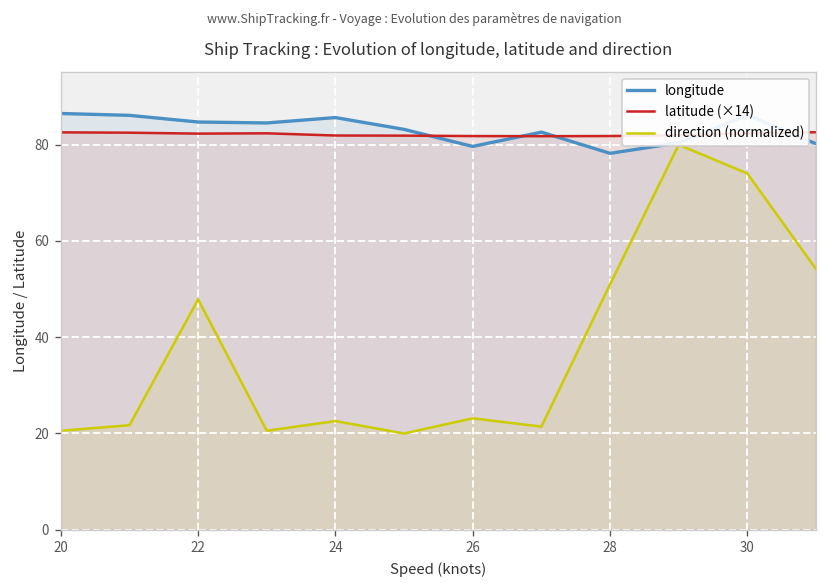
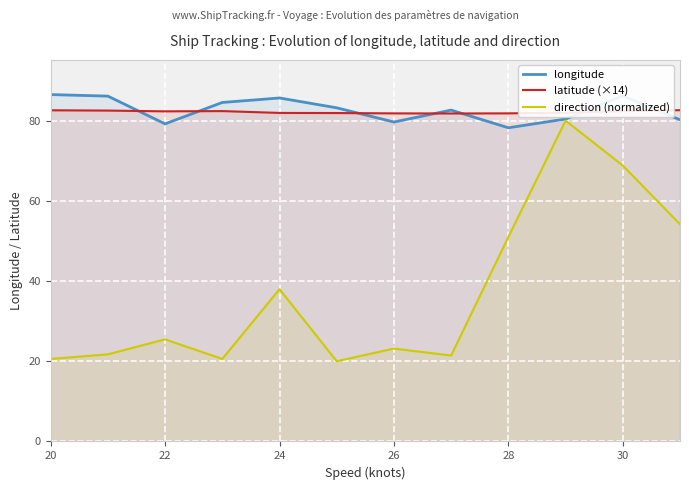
  {
    "longitude": {
      "20": 86,
-     "22": 85,
+     "22": 79,
      "24": 86,
      "26": 80,
      "28": 78
    },
    "latitude (×14)": {
      "20": 83,
      "22": 82,
      "24": 82,
      "26": 82,
      "28": 82
    },
    "direction (normalized)": {
      "20": 21,
-     "22": 48,
-     "24": 23,
+     "22": 25,
+     "24": 38,
      "26": 23,
      "28": 51,
-     "30": 74
+     "30": 69
    }
  }
